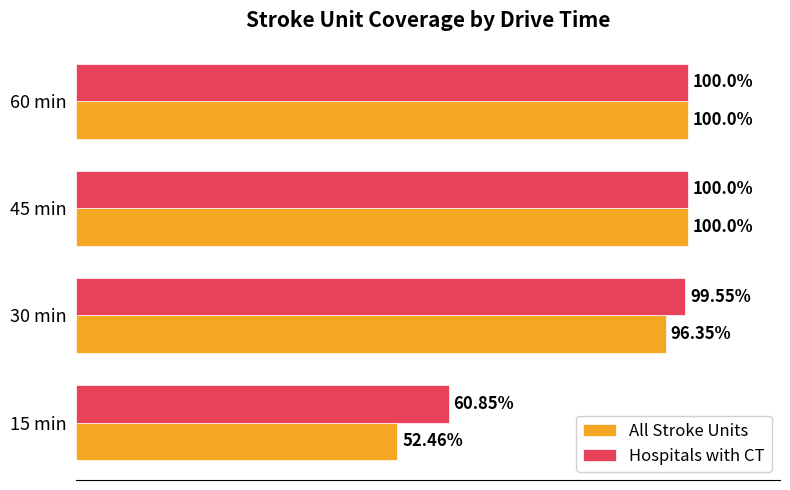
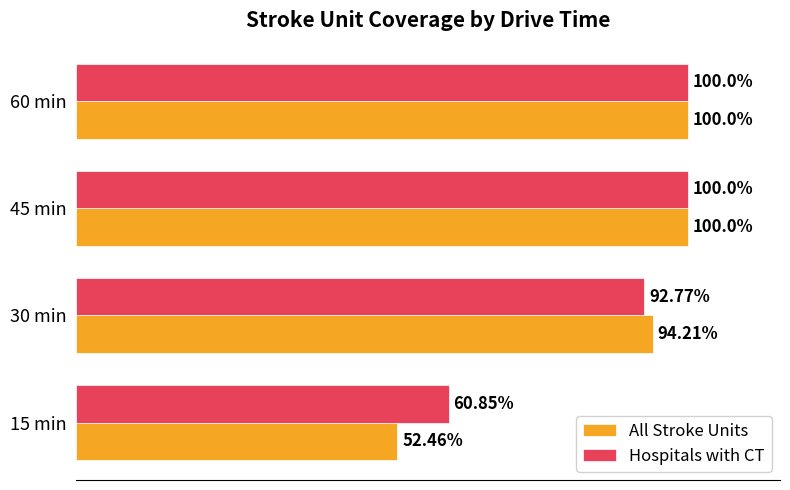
  {
    "All Stroke Units": {
      "60 min": "100.0%",
      "45 min": "100.0%",
-     "30 min": "96.35%",
+     "30 min": "94.21%",
      "15 min": "52.46%"
    },
    "Hospitals with CT": {
      "60 min": "100.0%",
      "45 min": "100.0%",
-     "30 min": "99.55%",
+     "30 min": "92.77%",
      "15 min": "60.85%"
    }
  }
